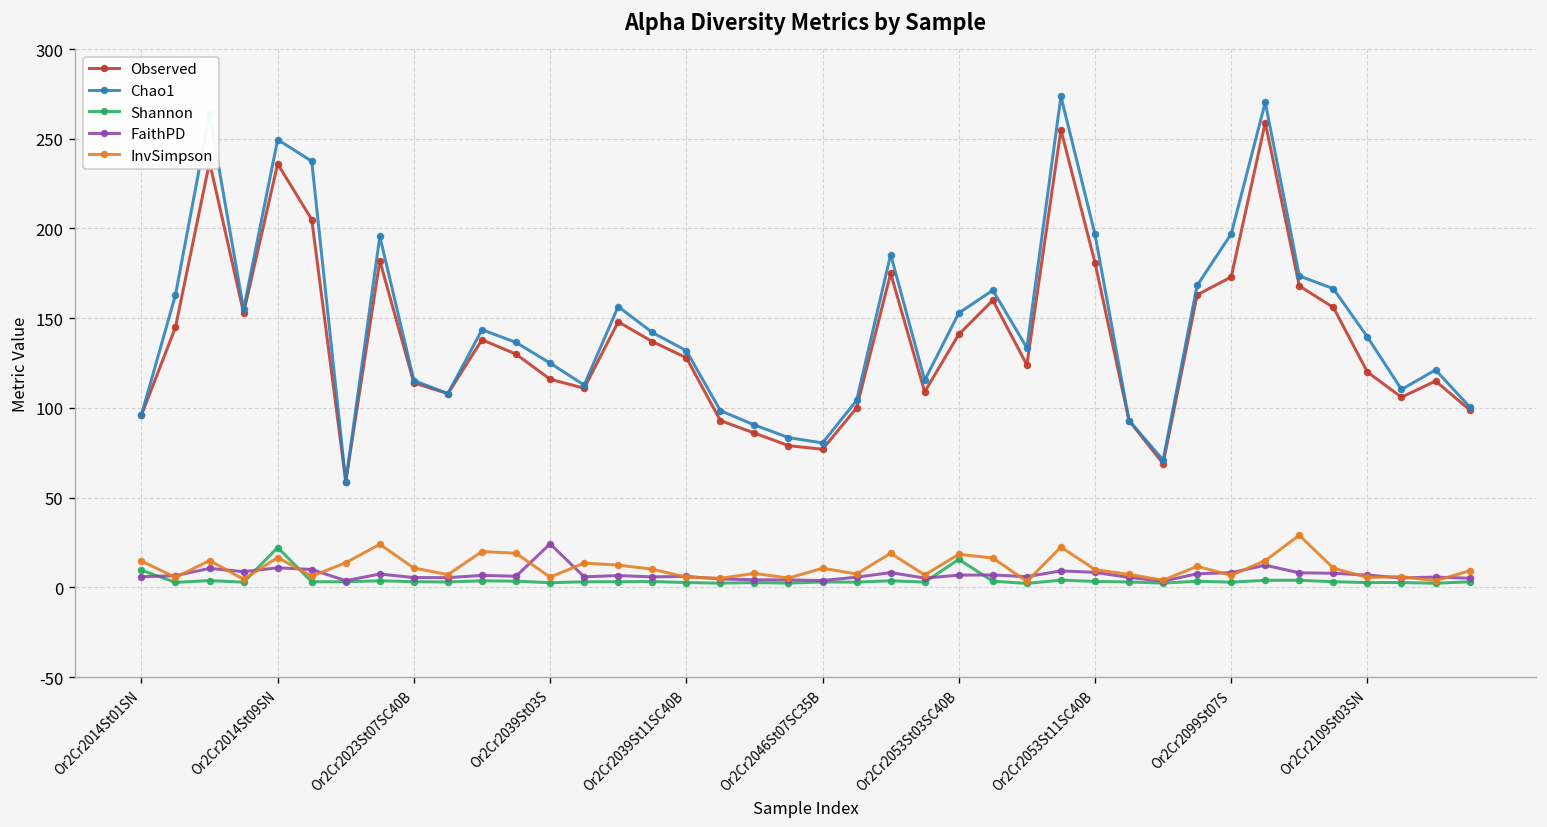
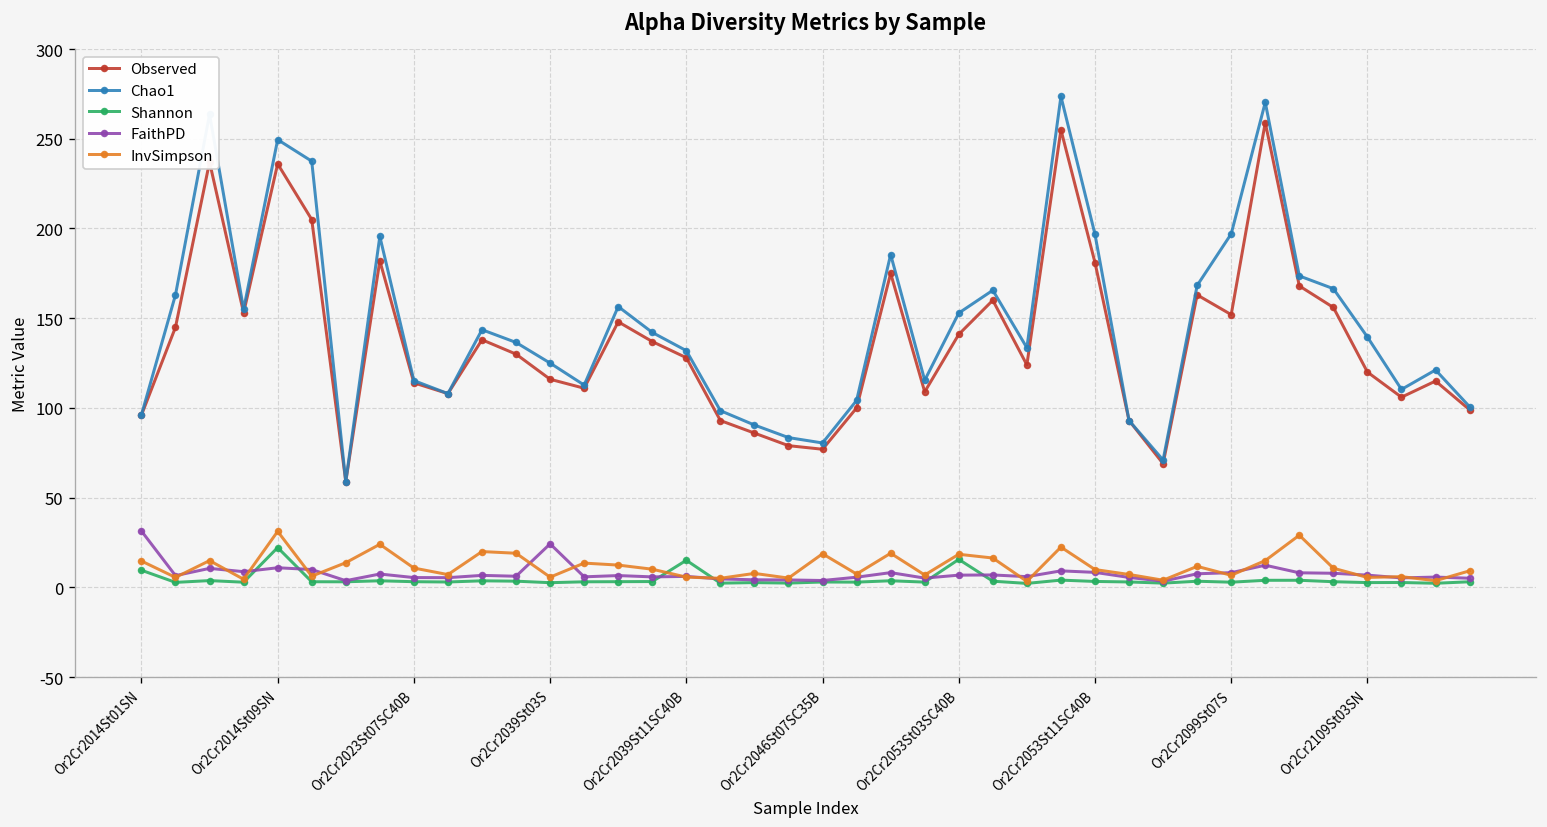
  {
    "Observed": {
      "Or2Cr2014St09SN": 236,
      "Or2Cr2039St03S": 116,
      "Or2Cr2039St11SC40B": 128,
      "Or2Cr2046St07SC35B": 77,
      "Or2Cr2053St03SC40B": 141,
      "Or2Cr2053St11SC40B": 181,
-     "Or2Cr2099St07S": 173,
+     "Or2Cr2099St07S": 152,
      "Or2Cr2109St03SN": 120
    },
    "Chao1": {
      "Or2Cr2014St09SN": 250,
      "Or2Cr2039St03S": 125,
      "Or2Cr2039St11SC40B": 132,
      "Or2Cr2046St07SC35B": 81,
      "Or2Cr2053St03SC40B": 153,
      "Or2Cr2053St11SC40B": 197,
      "Or2Cr2099St07S": 197,
      "Or2Cr2109St03SN": 140
    },
    "Shannon": {
      "Or2Cr2014St01SN": 10,
      "Or2Cr2014St09SN": 22,
      "Or2Cr2023St07SC40B": 3,
      "Or2Cr2039St03S": 3,
-     "Or2Cr2039St11SC40B": 3,
+     "Or2Cr2039St11SC40B": 15,
      "Or2Cr2053St03SC40B": 16,
      "Or2Cr2053St11SC40B": 3,
      "Or2Cr2099St07S": 3,
      "Or2Cr2109St03SN": 3
    },
    "FaithPD": {
-     "Or2Cr2014St01SN": 6,
+     "Or2Cr2014St01SN": 31,
      "Or2Cr2014St09SN": 11,
      "Or2Cr2023St07SC40B": 6,
      "Or2Cr2039St03S": 24,
      "Or2Cr2053St03SC40B": 7
    },
    "InvSimpson": {
      "Or2Cr2014St01SN": 15,
-     "Or2Cr2014St09SN": 17,
+     "Or2Cr2014St09SN": 31,
      "Or2Cr2023St07SC40B": 11,
      "Or2Cr2039St03S": 6,
-     "Or2Cr2046St07SC35B": 11,
+     "Or2Cr2046St07SC35B": 19,
      "Or2Cr2053St03SC40B": 18
    }
  }
